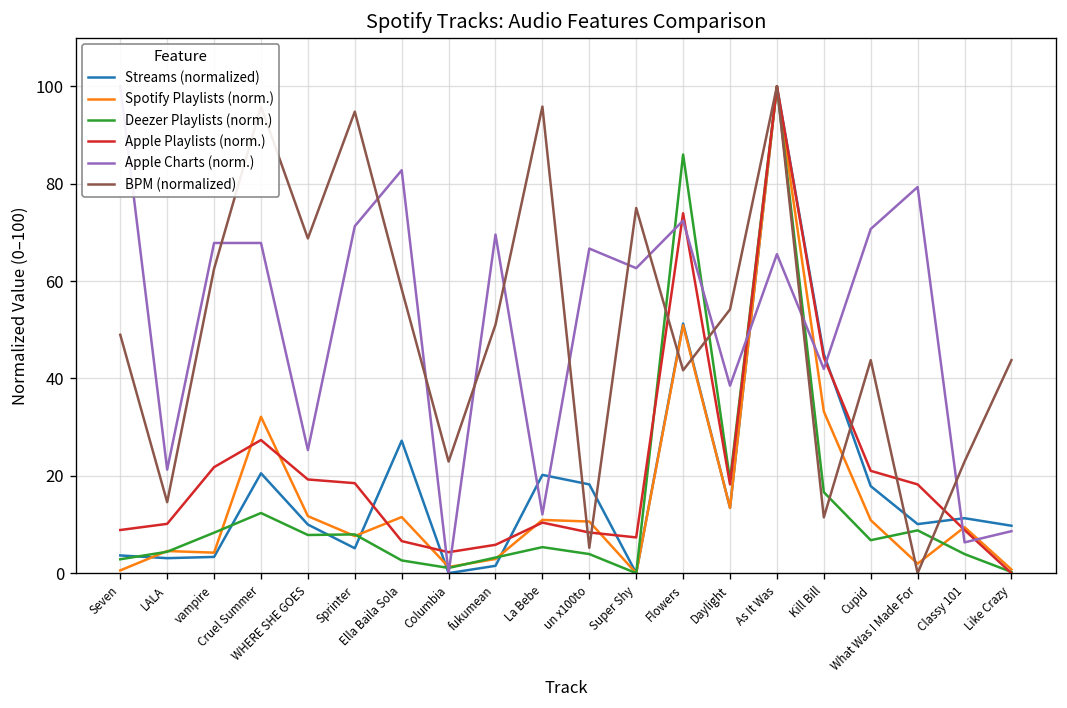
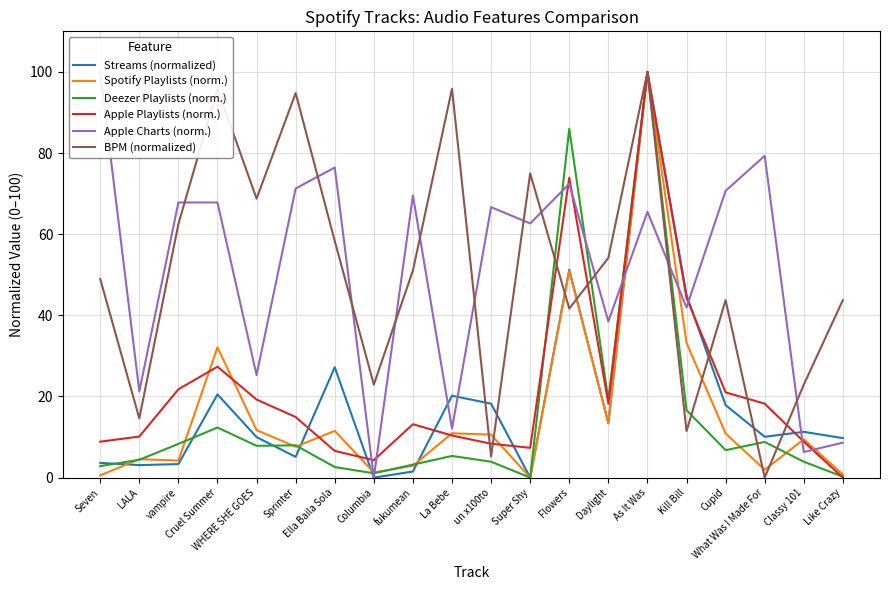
  {
    "Streams (normalized)": {
      "Seven": 4,
      "LALA": 3,
      "vampire": 3,
      "Cruel Summer": 21,
      "WHERE SHE GOES": 10,
      "Sprinter": 5,
      "Ella Baila Sola": 27,
      "fukumean": 2,
      "La Bebe": 20,
      "un x100to": 18,
      "Kill Bill": 45,
      "Cupid": 18,
      "What Was I Made For": 10,
      "Classy 101": 11,
      "Like Crazy": 10
    },
    "Spotify Playlists (norm.)": {
      "Seven": 1,
      "vampire": 4,
      "Cruel Summer": 32,
      "WHERE SHE GOES": 12,
      "Ella Baila Sola": 12,
      "un x100to": 11,
      "Kill Bill": 33,
      "Cupid": 11,
      "What Was I Made For": 2
    },
    "Deezer Playlists (norm.)": {
      "Seven": 3,
      "vampire": 8,
      "Cruel Summer": 12,
      "WHERE SHE GOES": 8,
      "Ella Baila Sola": 3,
      "La Bebe": 5,
      "un x100to": 4,
      "Flowers": 86,
      "Daylight": 19,
      "Kill Bill": 17,
      "Cupid": 7,
      "What Was I Made For": 9,
      "Classy 101": 4
    },
    "Apple Playlists (norm.)": {
      "Seven": 9,
      "LALA": 10,
      "vampire": 22,
      "Cruel Summer": 27,
      "WHERE SHE GOES": 19,
-     "Sprinter": 18,
+     "Sprinter": 15,
      "Ella Baila Sola": 7,
      "Columbia": 4,
-     "fukumean": 6,
+     "fukumean": 13,
      "un x100to": 8,
      "Super Shy": 7,
      "Flowers": 74,
      "Daylight": 18,
      "Kill Bill": 44,
      "Cupid": 21,
      "What Was I Made For": 18
    },
    "Apple Charts (norm.)": {
      "LALA": 21,
      "vampire": 68,
      "Cruel Summer": 68,
      "WHERE SHE GOES": 25,
      "Sprinter": 71,
-     "Ella Baila Sola": 83,
+     "Ella Baila Sola": 76,
      "fukumean": 70,
      "La Bebe": 12,
      "un x100to": 67,
      "Super Shy": 63,
      "Flowers": 72,
      "Daylight": 39,
      "As It Was": 66,
      "Kill Bill": 42,
      "Cupid": 71,
      "What Was I Made For": 79,
      "Classy 101": 6,
      "Like Crazy": 9
    },
    "BPM (normalized)": {
      "Seven": 49,
      "LALA": 15,
      "vampire": 63,
      "WHERE SHE GOES": 69,
      "Sprinter": 95,
      "Ella Baila Sola": 58,
      "Columbia": 23,
      "fukumean": 51,
      "La Bebe": 96,
      "un x100to": 5,
      "Super Shy": 75,
      "Flowers": 42,
      "Daylight": 54,
      "Kill Bill": 11,
      "Cupid": 44,
      "What Was I Made For": 0,
      "Classy 101": 23,
      "Like Crazy": 44
    }
  }
